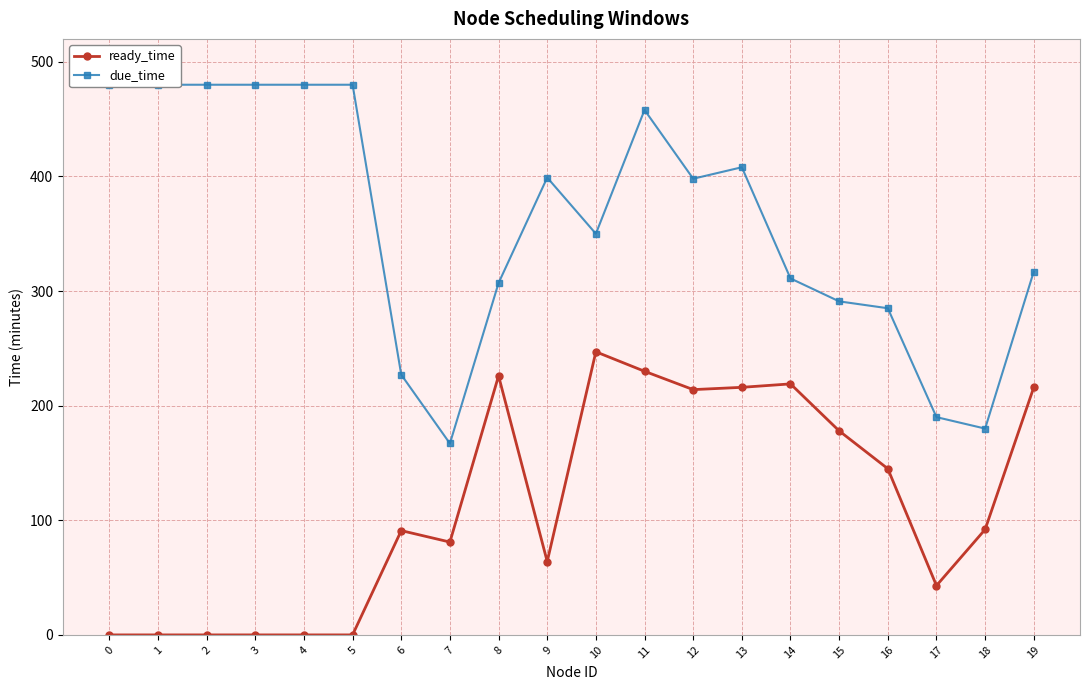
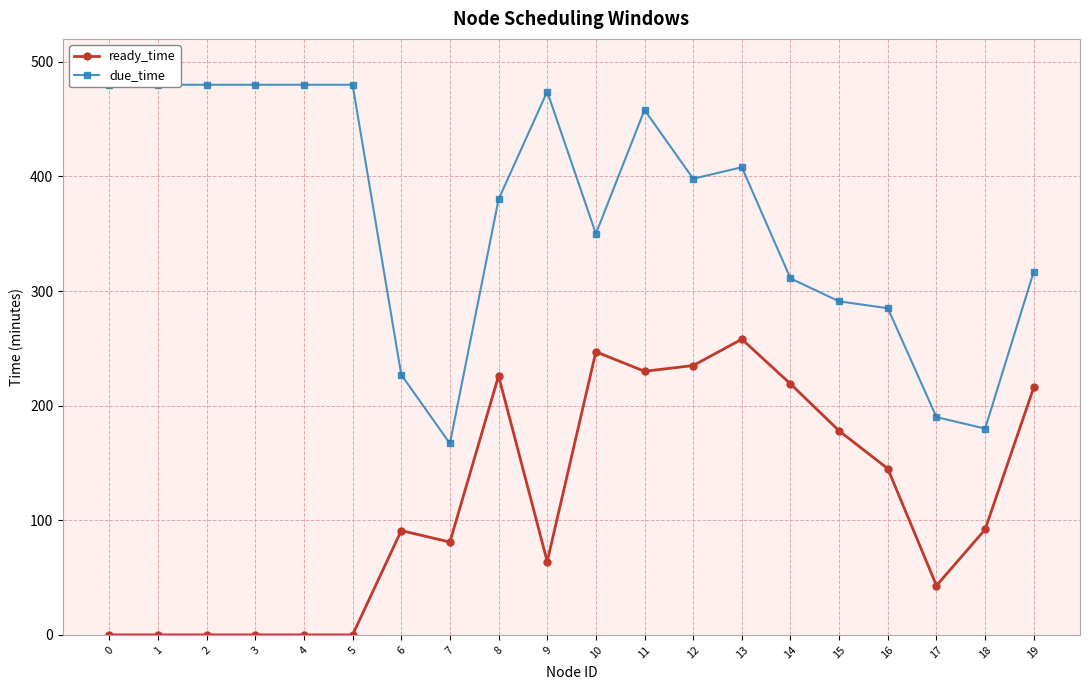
  {
    "ready_time": {
      "0": 0,
      "1": 0,
      "2": 0,
      "3": 0,
      "4": 0,
      "5": 0,
      "6": 91,
      "7": 81,
      "8": 226,
      "9": 64,
      "10": 247,
      "11": 230,
-     "12": 214,
-     "13": 216,
+     "12": 235,
+     "13": 258,
      "14": 219,
      "15": 178,
      "16": 145,
      "17": 43,
      "18": 92,
      "19": 216
    },
    "due_time": {
      "2": 480,
      "3": 480,
      "4": 480,
      "5": 480,
      "6": 227,
      "7": 167,
-     "8": 307,
-     "9": 399,
+     "8": 380,
+     "9": 474,
      "10": 350,
      "11": 458,
      "12": 398,
      "13": 408,
      "14": 311,
      "15": 291,
      "16": 285,
      "17": 190,
      "18": 180,
      "19": 317
    }
  }
